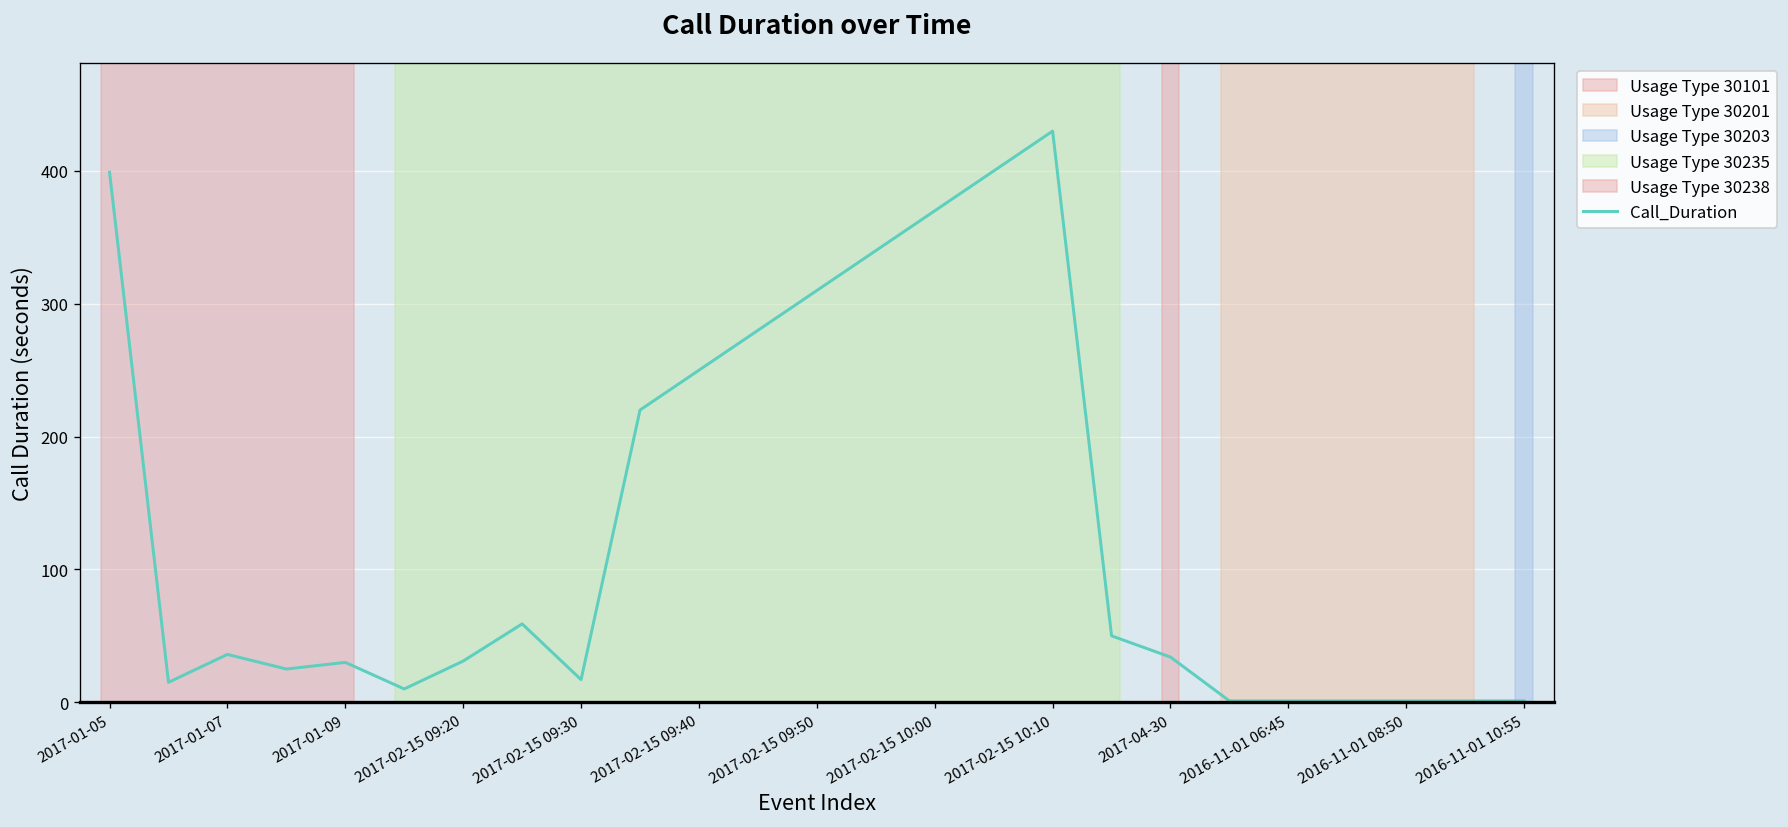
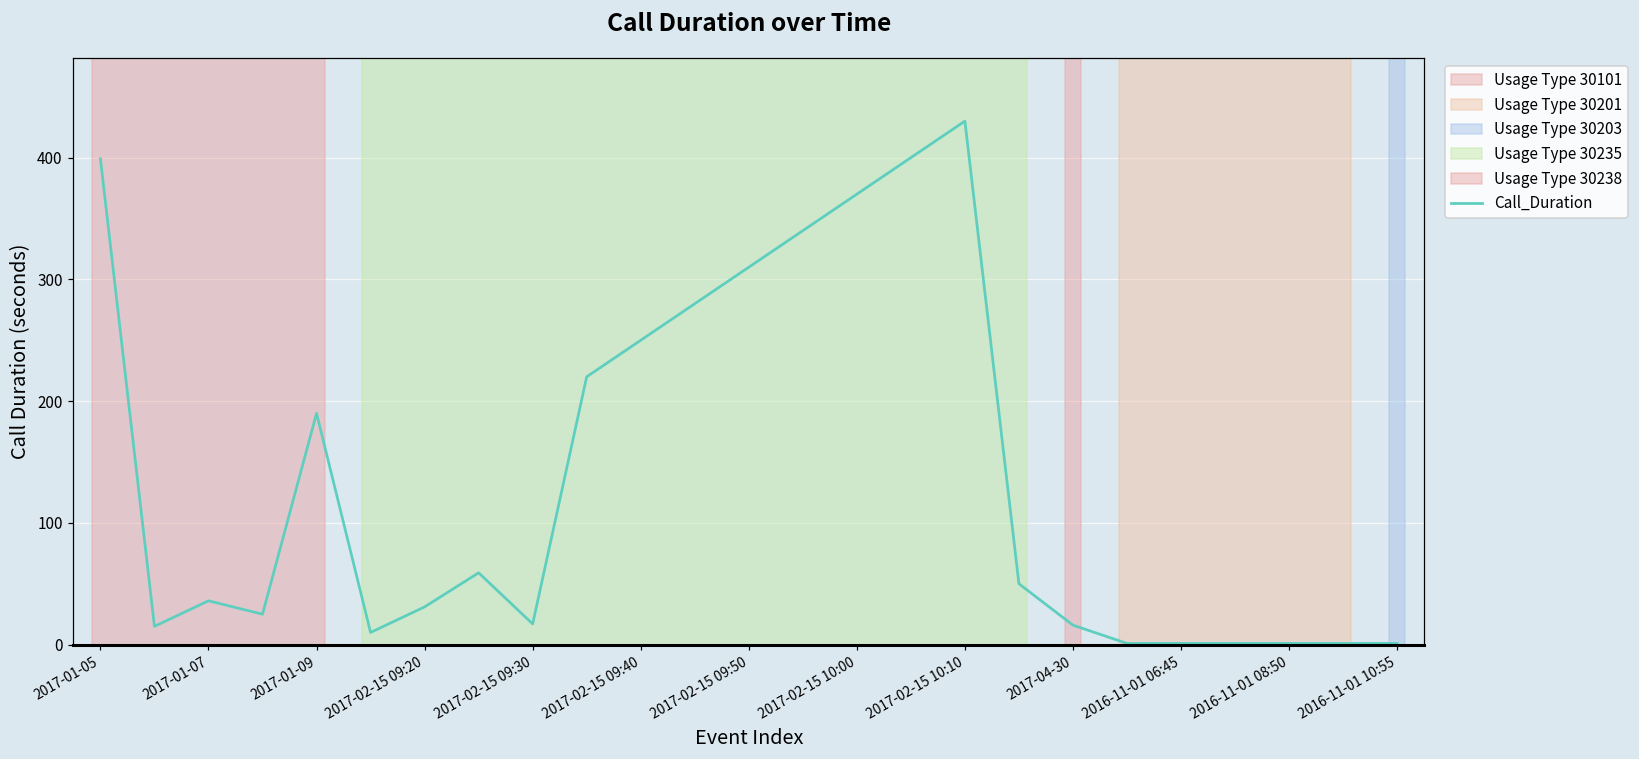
  {
    "2017-01-05": 399,
    "2017-01-07": 36,
-   "2017-01-09": 30,
+   "2017-01-09": 190,
    "2017-02-15 09:20": 31,
    "2017-02-15 09:30": 17,
    "2017-02-15 09:40": 250,
    "2017-02-15 09:50": 310,
    "2017-02-15 10:00": 370,
    "2017-02-15 10:10": 430,
-   "2017-04-30": 34,
+   "2017-04-30": 16,
    "2016-11-01 06:45": 1,
    "2016-11-01 08:50": 1,
    "2016-11-01 10:55": 1
  }
